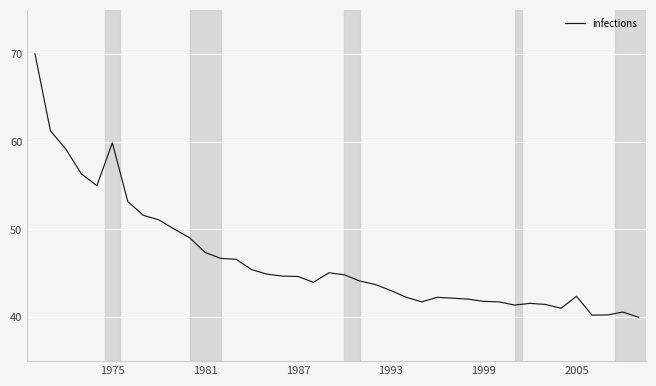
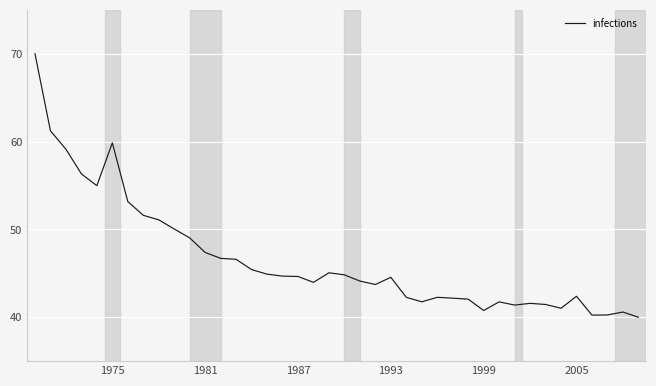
  {
    "1975": 60,
    "1981": 47,
    "1987": 45,
-   "1993": 43,
-   "1999": 42,
+   "1993": 45,
+   "1999": 41,
    "2005": 42
  }
